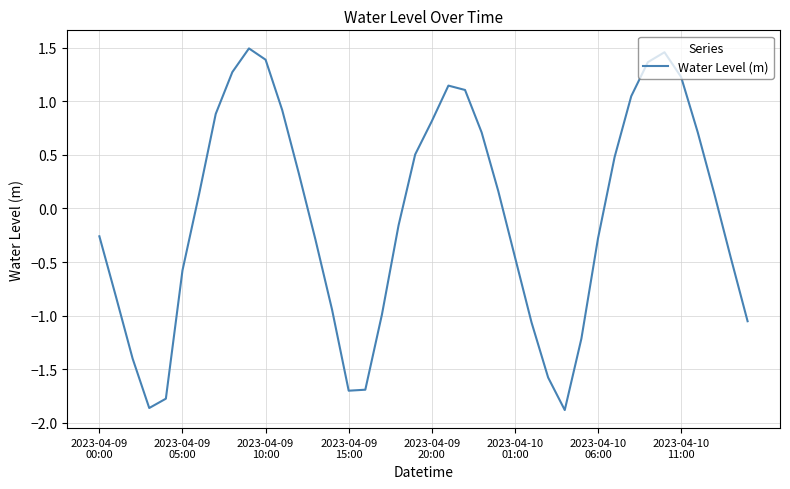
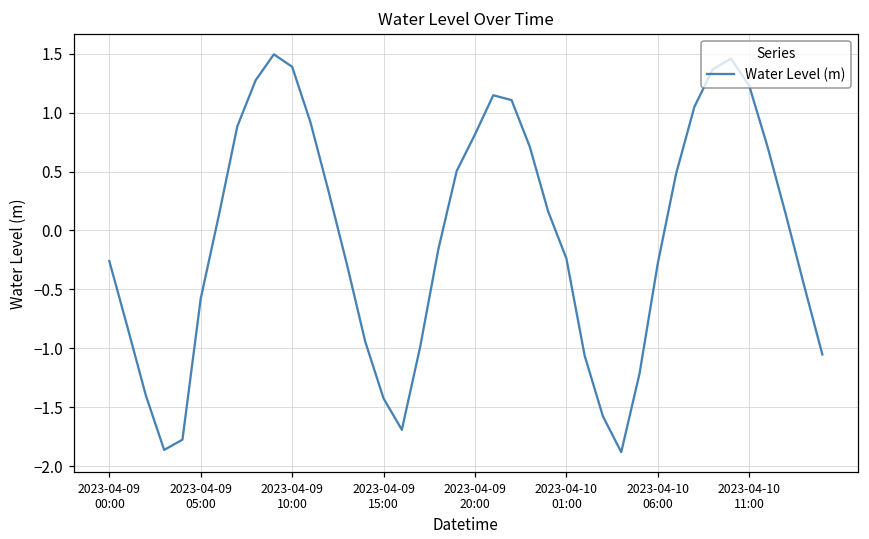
  {
    "2023-04-09 00:00": -0.26,
    "2023-04-09 05:00": -0.58,
    "2023-04-09 10:00": 1.39,
-   "2023-04-09 15:00": -1.70,
+   "2023-04-09 15:00": -1.43,
    "2023-04-09 20:00": 0.81,
-   "2023-04-10 01:00": -0.45,
+   "2023-04-10 01:00": -0.24,
    "2023-04-10 06:00": -0.28
  }
